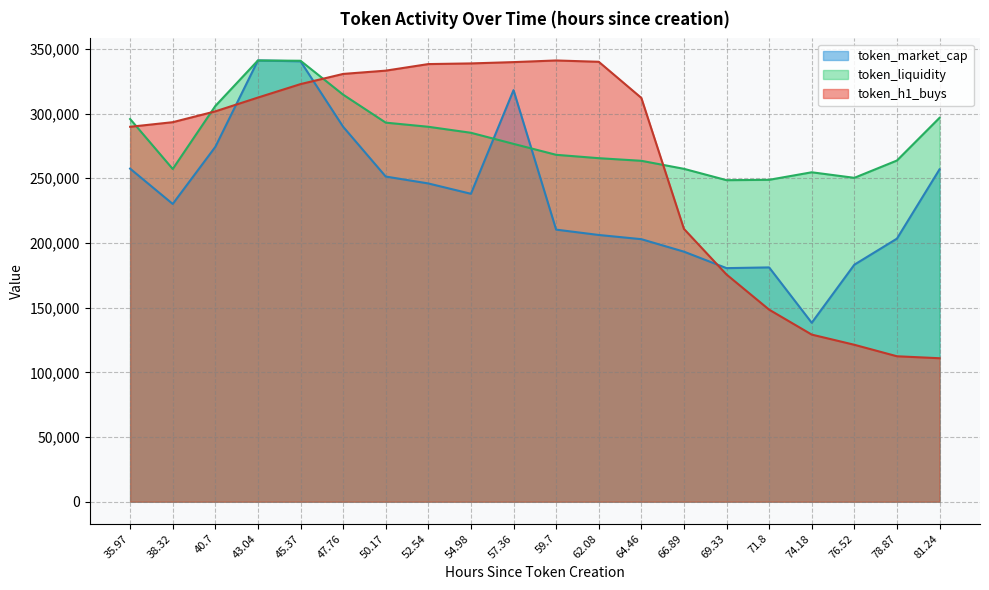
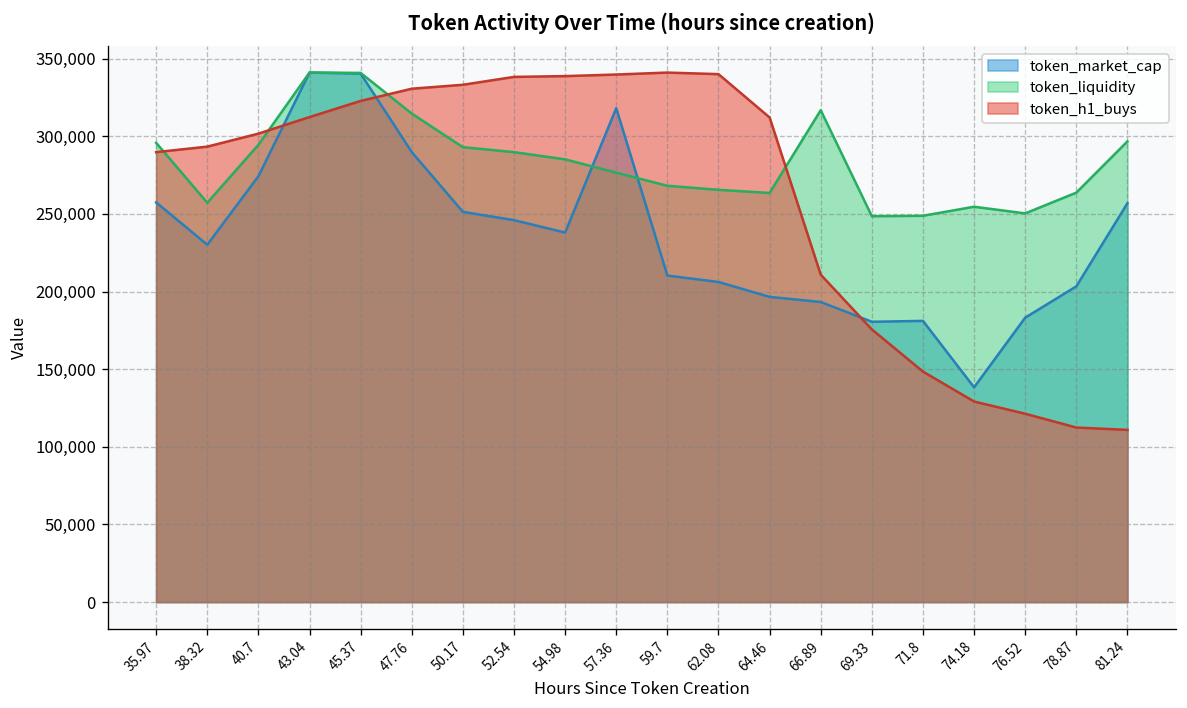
  {
    "token_market_cap": {
      "35.97": "257,000",
      "38.32": "230,000",
      "40.7": "274,000",
      "47.76": "290,000",
      "50.17": "251,000",
      "52.54": "246,000",
      "54.98": "238,000",
      "57.36": "318,000",
      "59.7": "210,000",
      "62.08": "206,000",
-     "64.46": "203,000",
+     "64.46": "197,000",
      "66.89": "193,000",
      "69.33": "181,000",
      "71.8": "181,000",
      "74.18": "138,000",
      "76.52": "183,000",
      "78.87": "203,000",
      "81.24": "257,000"
    },
    "token_liquidity": {
      "35.97": "296,000",
      "38.32": "257,000",
-     "40.7": "306,000",
+     "40.7": "294,000",
      "47.76": "315,000",
      "50.17": "293,000",
      "52.54": "290,000",
      "54.98": "285,000",
      "57.36": "277,000",
      "59.7": "268,000",
      "62.08": "265,000",
      "64.46": "263,000",
-     "66.89": "257,000",
+     "66.89": "317,000",
      "69.33": "248,000",
      "71.8": "249,000",
      "74.18": "255,000",
      "76.52": "250,000",
      "78.87": "264,000",
      "81.24": "297,000"
    },
    "token_h1_buys": {
      "35.97": "290,000",
      "38.32": "293,000",
      "40.7": "302,000",
      "43.04": "312,000",
      "45.37": "323,000",
      "47.76": "331,000",
      "50.17": "333,000",
      "52.54": "338,000",
      "54.98": "339,000",
      "57.36": "340,000",
      "59.7": "341,000",
      "62.08": "340,000",
      "64.46": "312,000",
      "66.89": "211,000",
      "69.33": "176,000",
      "71.8": "148,000",
      "74.18": "129,000",
      "76.52": "121,000",
      "78.87": "112,000",
      "81.24": "111,000"
    }
  }
